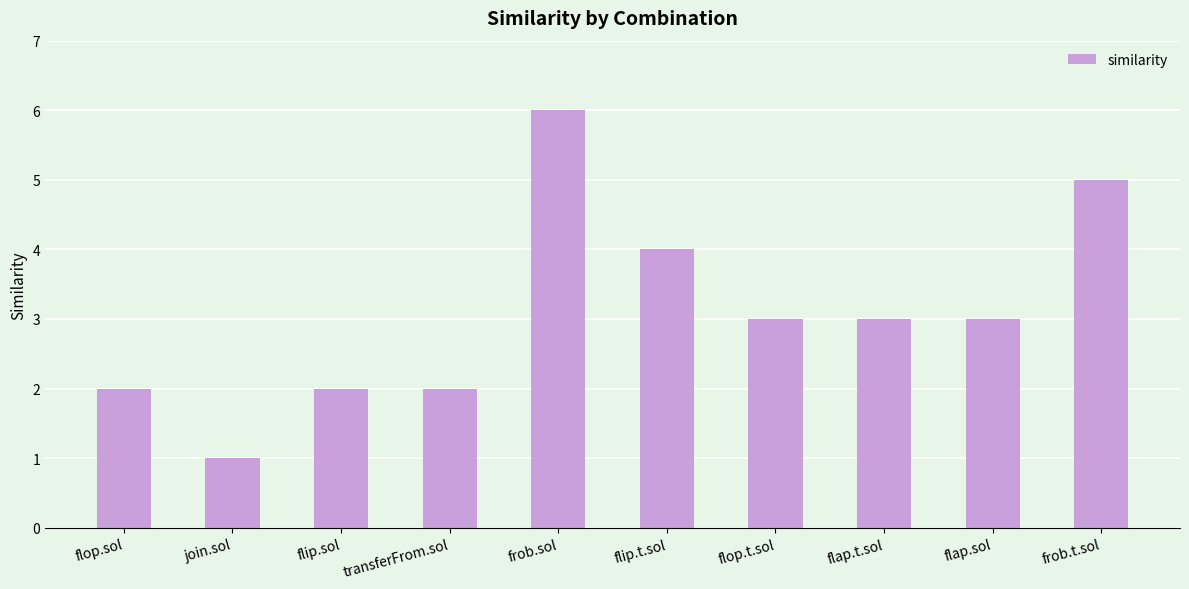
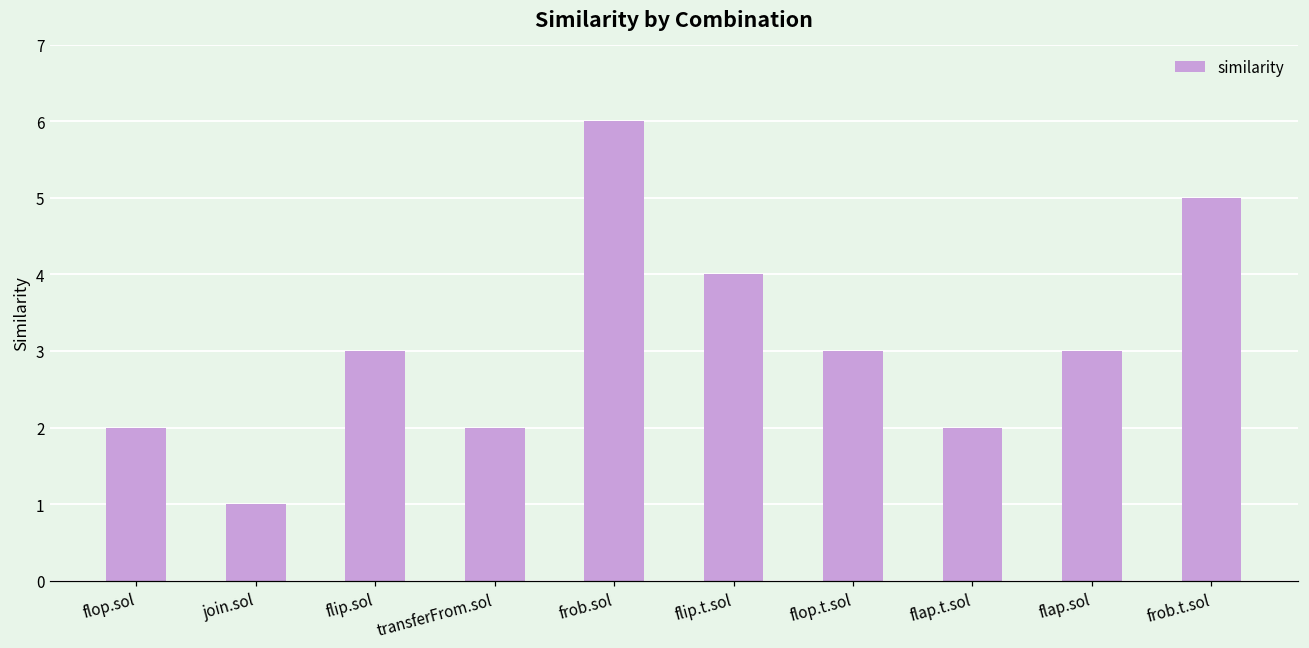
  {
    "flop.sol": 2,
    "join.sol": 1,
-   "flip.sol": 2,
+   "flip.sol": 3,
    "transferFrom.sol": 2,
    "frob.sol": 6,
    "flip.t.sol": 4,
    "flop.t.sol": 3,
-   "flap.t.sol": 3,
+   "flap.t.sol": 2,
    "flap.sol": 3,
    "frob.t.sol": 5
  }
